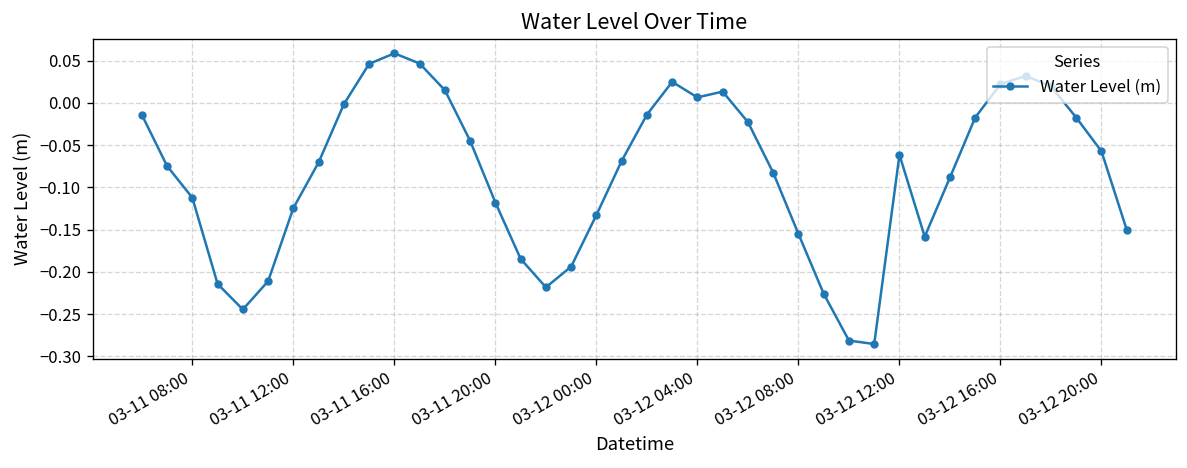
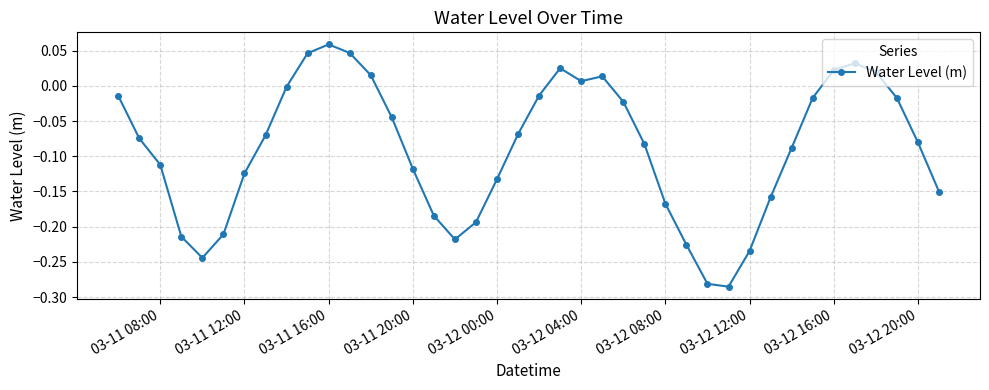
  {
    "03-11 08:00": -0.11,
    "03-11 12:00": -0.12,
    "03-11 16:00": 0.06,
    "03-11 20:00": -0.12,
    "03-12 00:00": -0.13,
    "03-12 04:00": 0.01,
-   "03-12 08:00": -0.16,
-   "03-12 12:00": -0.06,
-   "03-12 20:00": -0.06
+   "03-12 08:00": -0.17,
+   "03-12 12:00": -0.23,
+   "03-12 20:00": -0.08
  }
